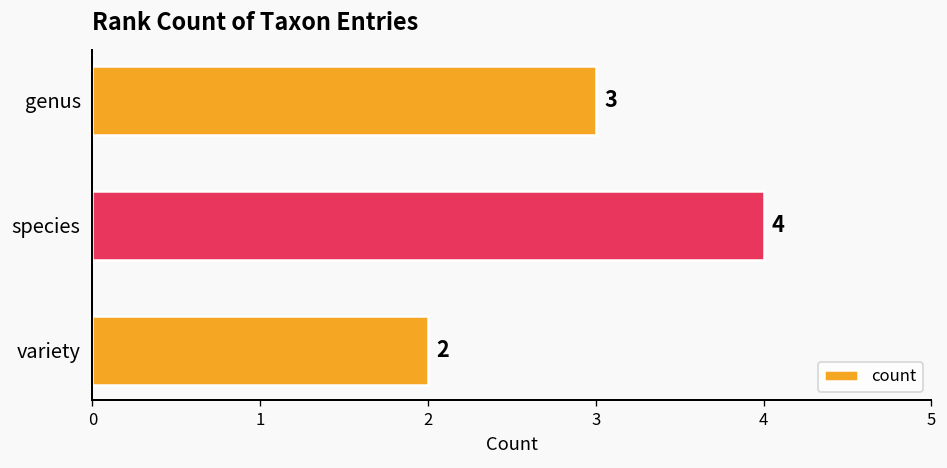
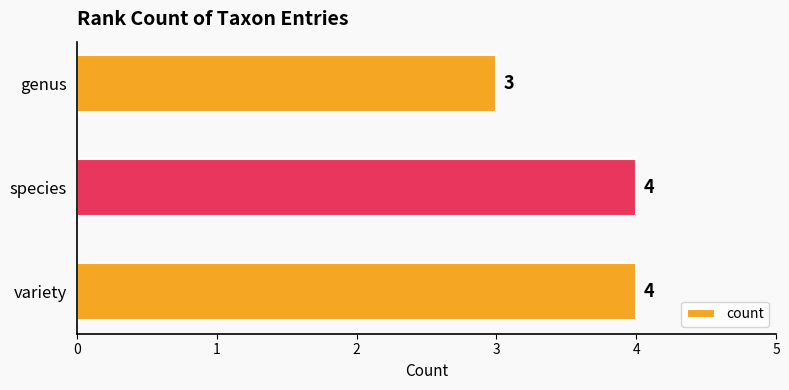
  {
    "genus": 3,
    "species": 4,
-   "variety": 2
+   "variety": 4
  }
